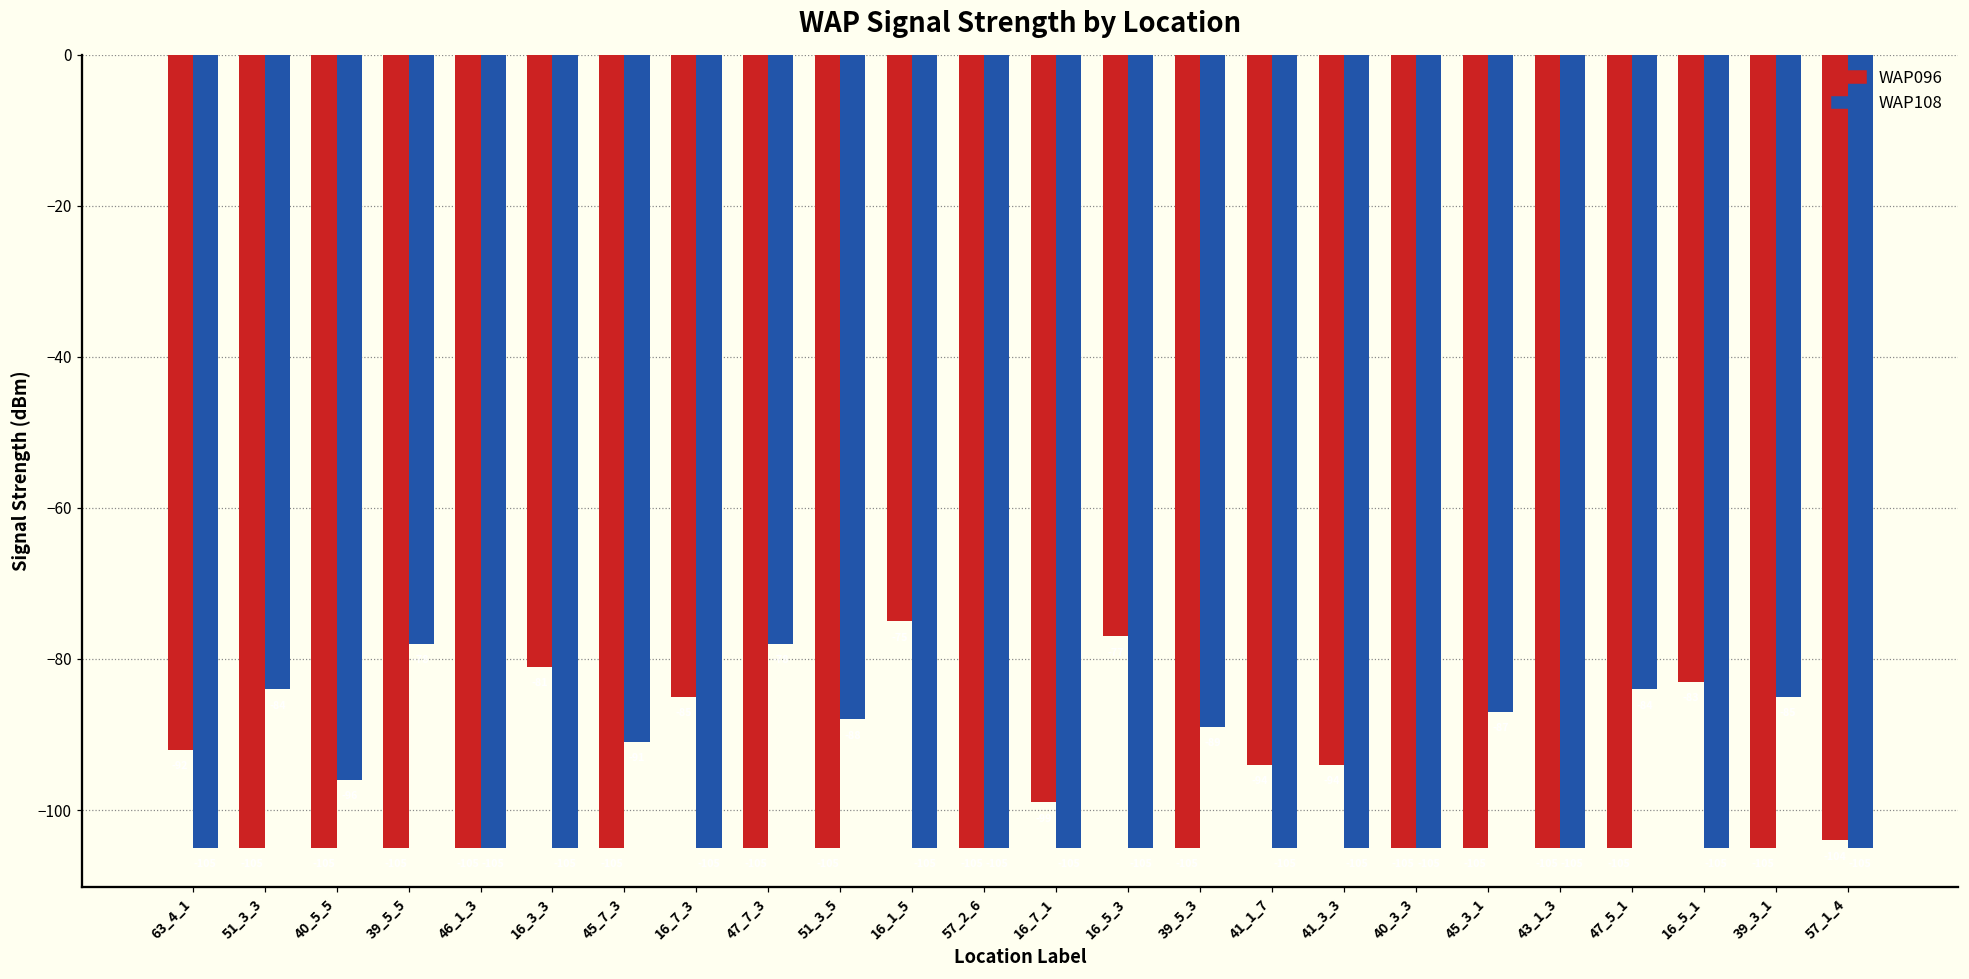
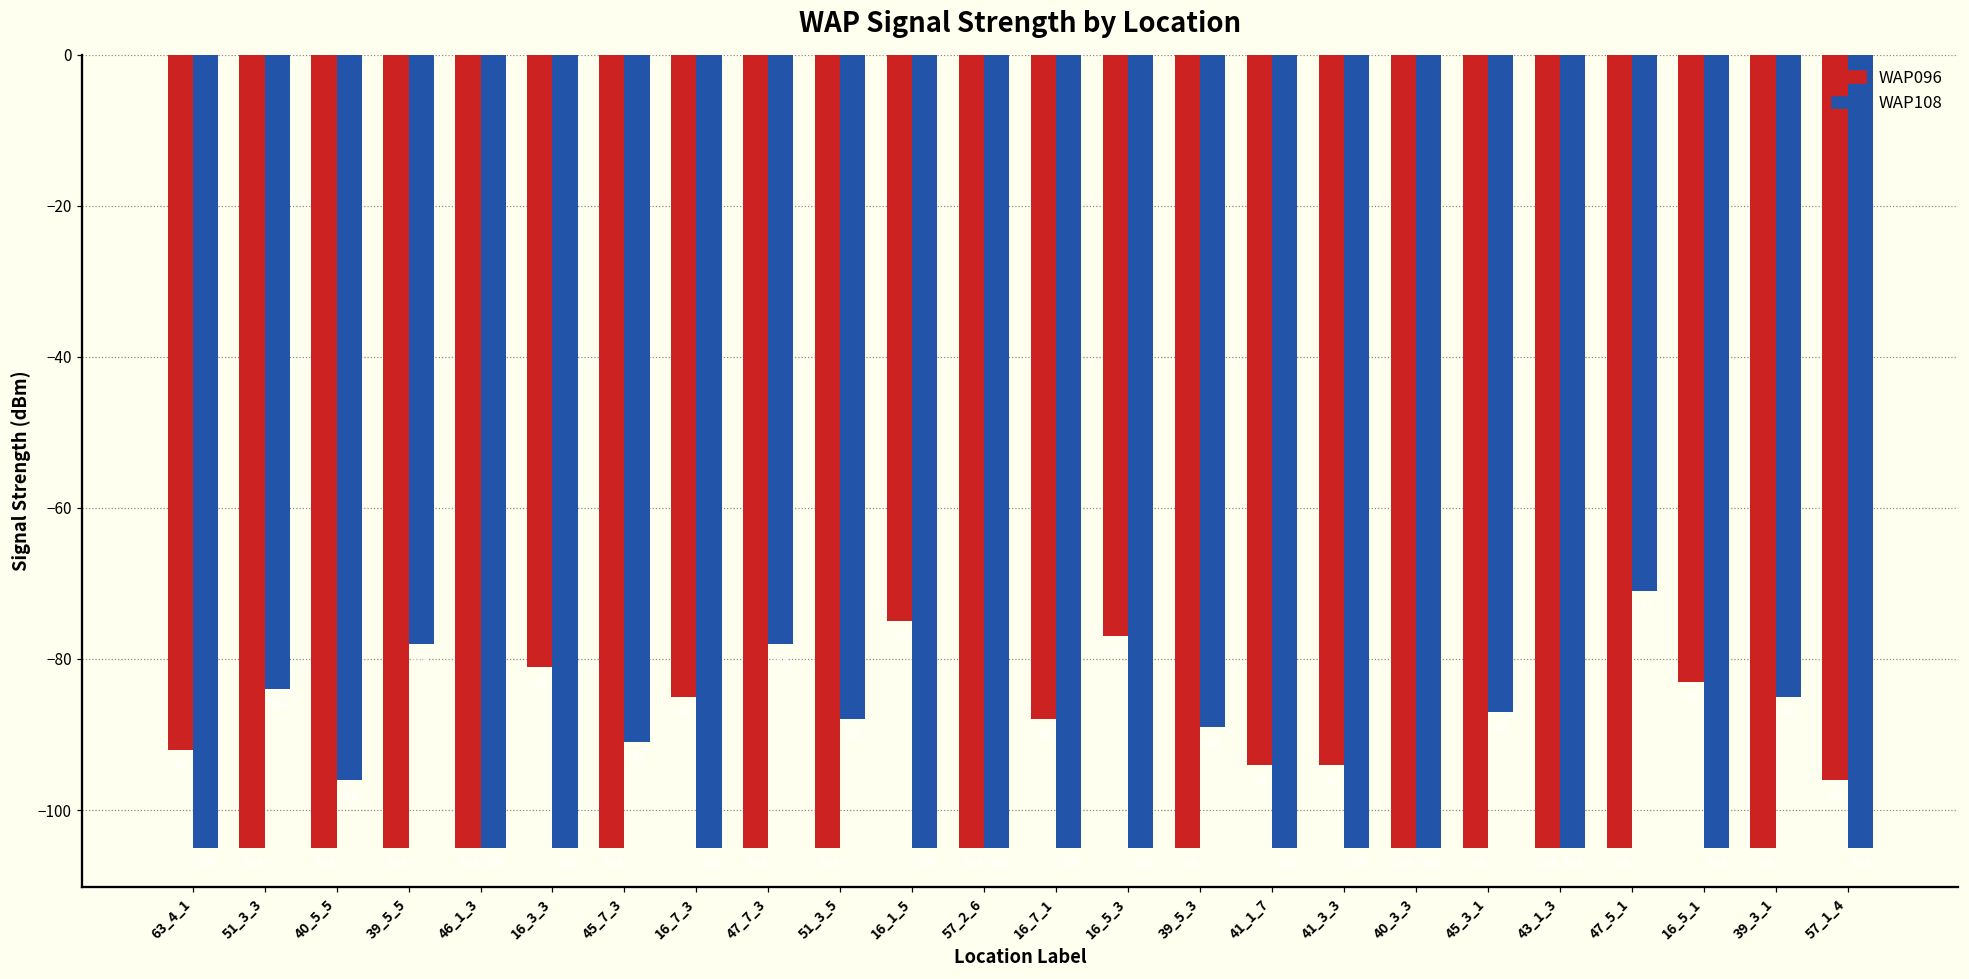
  {
    "WAP096": {
      "63_4_1": -92,
      "51_3_3": -105,
      "40_5_5": -105,
      "39_5_5": -105,
      "46_1_3": -105,
      "16_3_3": -81,
      "45_7_3": -105,
      "16_7_3": -85,
      "47_7_3": -105,
      "51_3_5": -105,
      "16_1_5": -75,
      "57_2_6": -105,
-     "16_7_1": -99,
+     "16_7_1": -88,
      "16_5_3": -77,
      "39_5_3": -105,
      "41_1_7": -94,
      "41_3_3": -94,
      "40_3_3": -105,
      "45_3_1": -105,
      "43_1_3": -105,
      "47_5_1": -105,
      "16_5_1": -83,
      "39_3_1": -105,
-     "57_1_4": -104
+     "57_1_4": -96
    },
    "WAP108": {
      "63_4_1": -105,
      "51_3_3": -84,
      "40_5_5": -96,
      "39_5_5": -78,
      "46_1_3": -105,
      "16_3_3": -105,
      "45_7_3": -91,
      "16_7_3": -105,
      "47_7_3": -78,
      "51_3_5": -88,
      "16_1_5": -105,
      "57_2_6": -105,
      "16_7_1": -105,
      "16_5_3": -105,
      "39_5_3": -89,
      "41_1_7": -105,
      "41_3_3": -105,
      "40_3_3": -105,
      "45_3_1": -87,
      "43_1_3": -105,
-     "47_5_1": -84,
+     "47_5_1": -71,
      "16_5_1": -105,
      "39_3_1": -85,
      "57_1_4": -105
    }
  }
